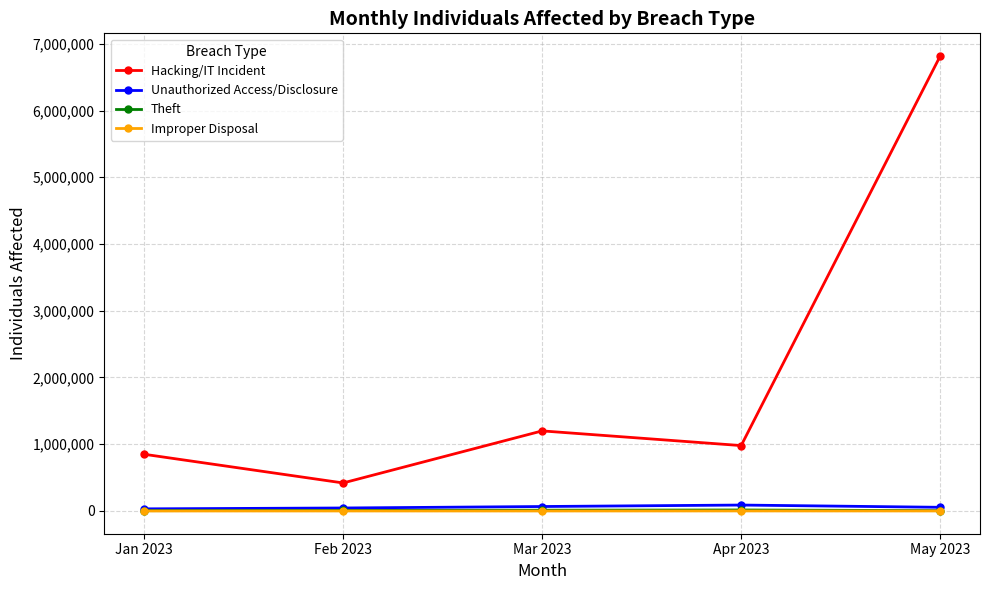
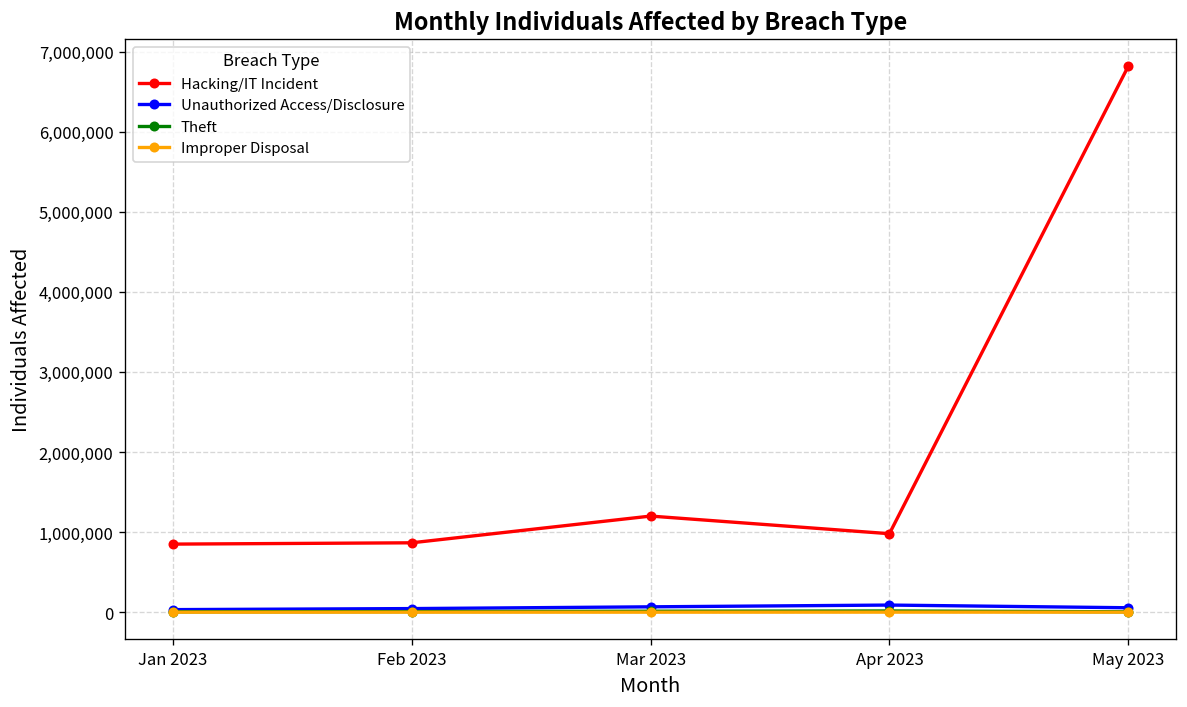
  {
    "Hacking/IT Incident": {
      "Jan 2023": "900,000",
-     "Feb 2023": "400,000",
+     "Feb 2023": "900,000",
      "Mar 2023": "1,200,000",
      "Apr 2023": "1,000,000",
      "May 2023": "6,800,000"
    },
    "Unauthorized Access/Disclosure": {
      "Mar 2023": "100,000",
      "Apr 2023": "100,000",
      "May 2023": "100,000"
    }
  }
